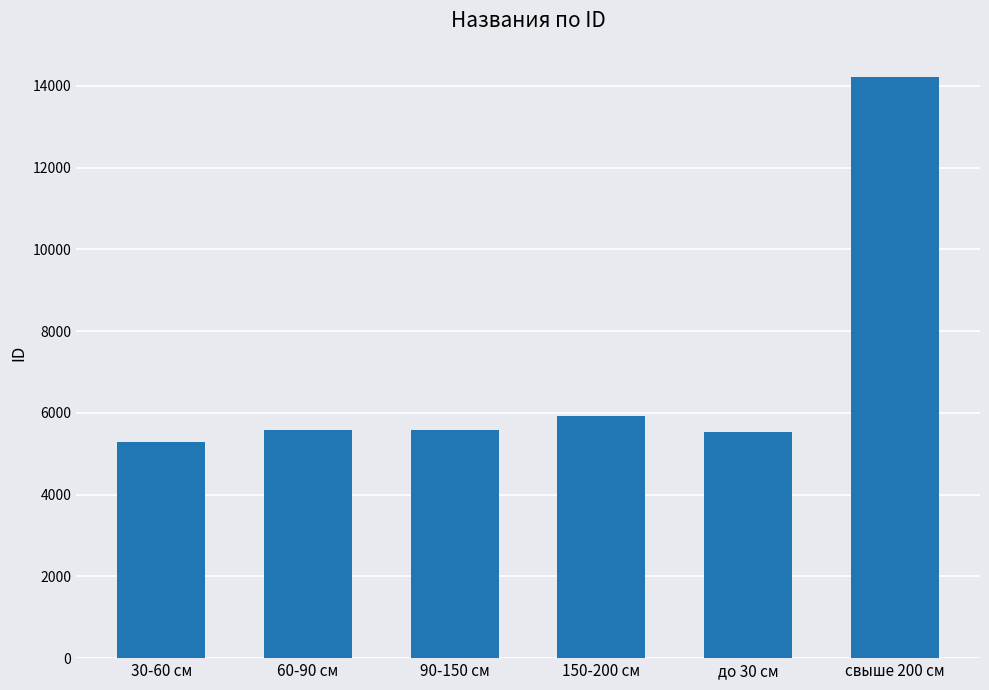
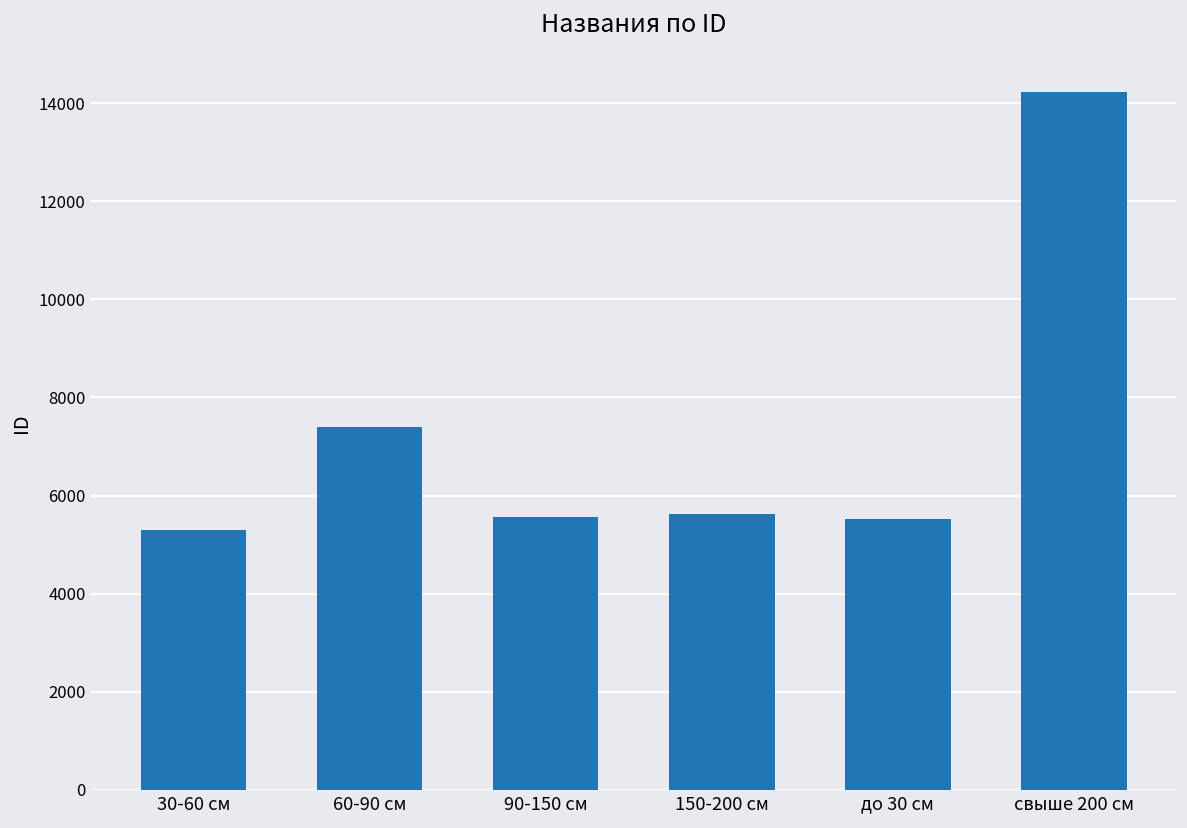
  {
    "30-60 см": 5300,
-   "60-90 см": 5600,
+   "60-90 см": 7400,
    "90-150 см": 5600,
-   "150-200 см": 5900,
+   "150-200 см": 5600,
    "до 30 см": 5500,
    "свыше 200 см": 14200
  }
